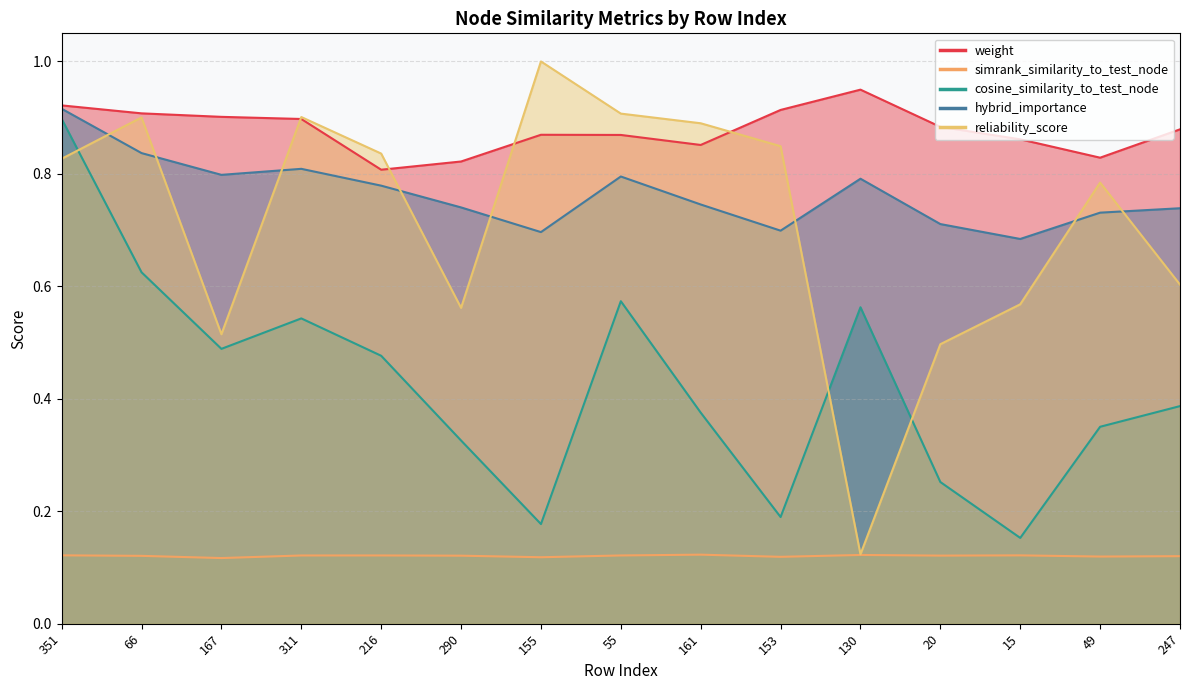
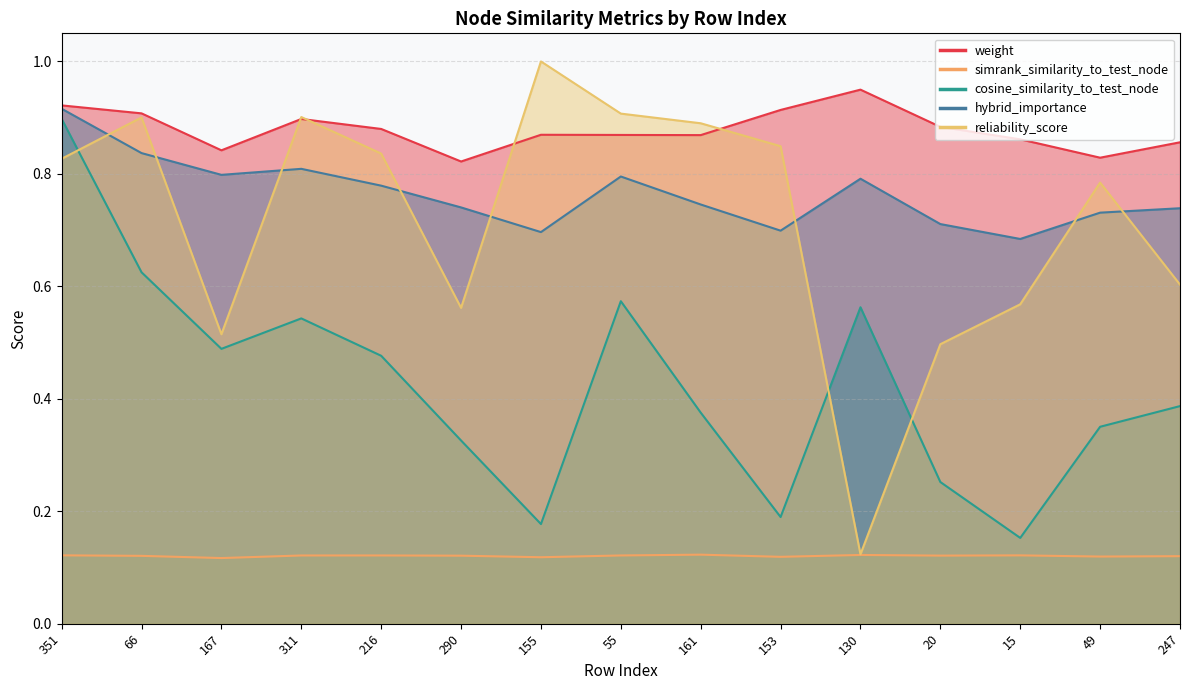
  {
    "weight": {
      "351": 0.92,
      "66": 0.91,
-     "167": 0.90,
-     "216": 0.81,
+     "167": 0.84,
+     "216": 0.88,
      "290": 0.82,
      "155": 0.87,
      "55": 0.87,
-     "161": 0.85,
+     "161": 0.87,
      "153": 0.91,
      "130": 0.95,
      "49": 0.83,
-     "247": 0.88
+     "247": 0.86
    }
  }
